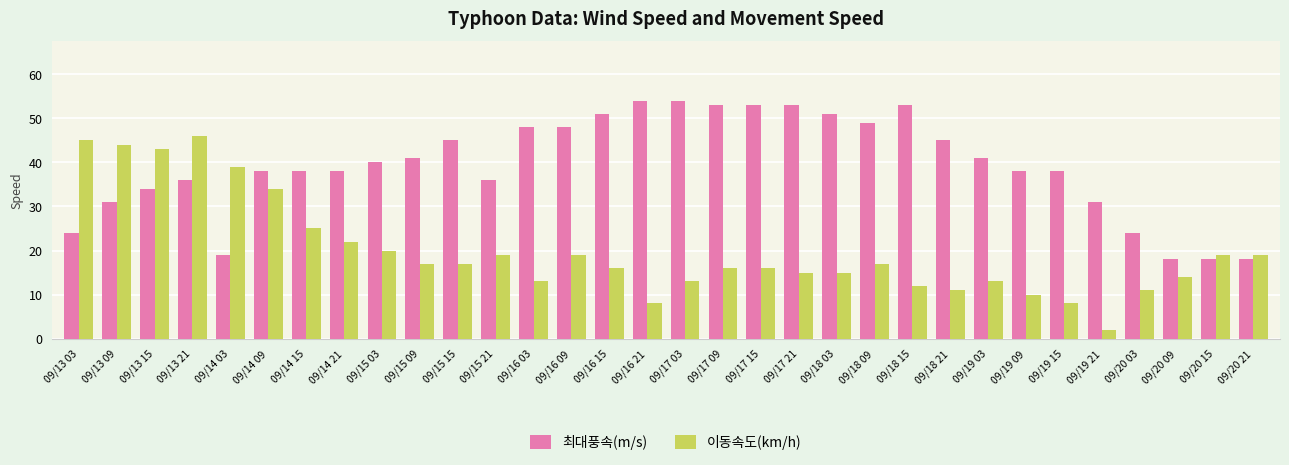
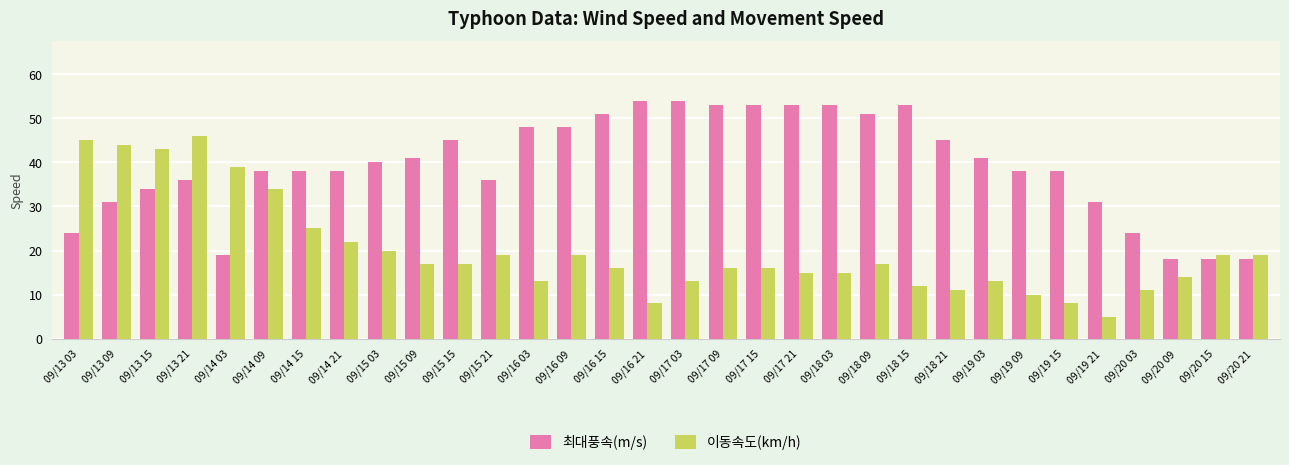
  {
    "최대풍속(m/s)": {
      "09/13 03": 24,
      "09/13 09": 31,
      "09/13 15": 34,
      "09/13 21": 36,
      "09/14 03": 19,
      "09/14 09": 38,
      "09/14 15": 38,
      "09/14 21": 38,
      "09/15 03": 40,
      "09/15 09": 41,
      "09/15 15": 45,
      "09/15 21": 36,
      "09/16 03": 48,
      "09/16 09": 48,
      "09/16 15": 51,
      "09/16 21": 54,
      "09/17 03": 54,
      "09/17 09": 53,
      "09/17 15": 53,
      "09/17 21": 53,
-     "09/18 03": 51,
-     "09/18 09": 49,
+     "09/18 03": 53,
+     "09/18 09": 51,
      "09/18 15": 53,
      "09/18 21": 45,
      "09/19 03": 41,
      "09/19 09": 38,
      "09/19 15": 38,
      "09/19 21": 31,
      "09/20 03": 24,
      "09/20 09": 18,
      "09/20 15": 18,
      "09/20 21": 18
    },
    "이동속도(km/h)": {
      "09/13 03": 45,
      "09/13 09": 44,
      "09/13 15": 43,
      "09/13 21": 46,
      "09/14 03": 39,
      "09/14 09": 34,
      "09/14 15": 25,
      "09/14 21": 22,
      "09/15 03": 20,
      "09/15 09": 17,
      "09/15 15": 17,
      "09/15 21": 19,
      "09/16 03": 13,
      "09/16 09": 19,
      "09/16 15": 16,
      "09/16 21": 8,
      "09/17 03": 13,
      "09/17 09": 16,
      "09/17 15": 16,
      "09/17 21": 15,
      "09/18 03": 15,
      "09/18 09": 17,
      "09/18 15": 12,
      "09/18 21": 11,
      "09/19 03": 13,
      "09/19 09": 10,
      "09/19 15": 8,
-     "09/19 21": 2,
+     "09/19 21": 5,
      "09/20 03": 11,
      "09/20 09": 14,
      "09/20 15": 19,
      "09/20 21": 19
    }
  }
